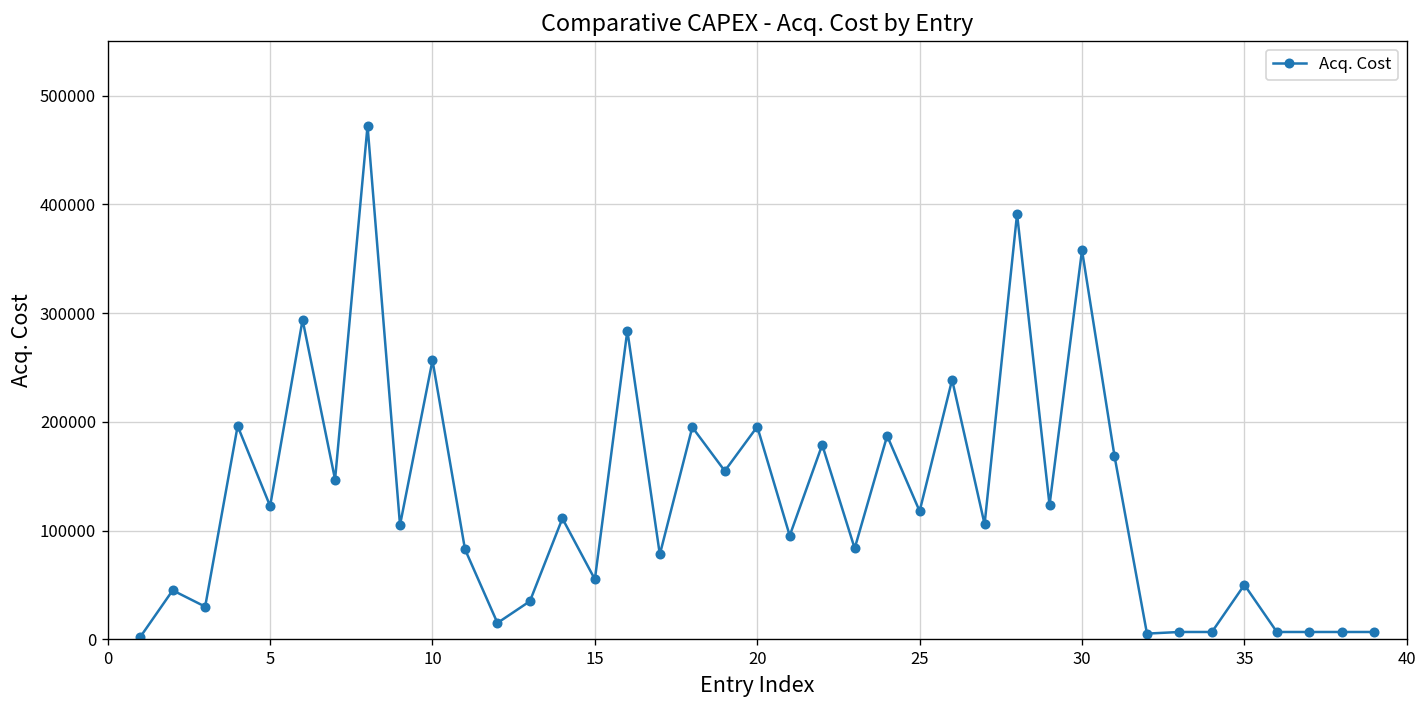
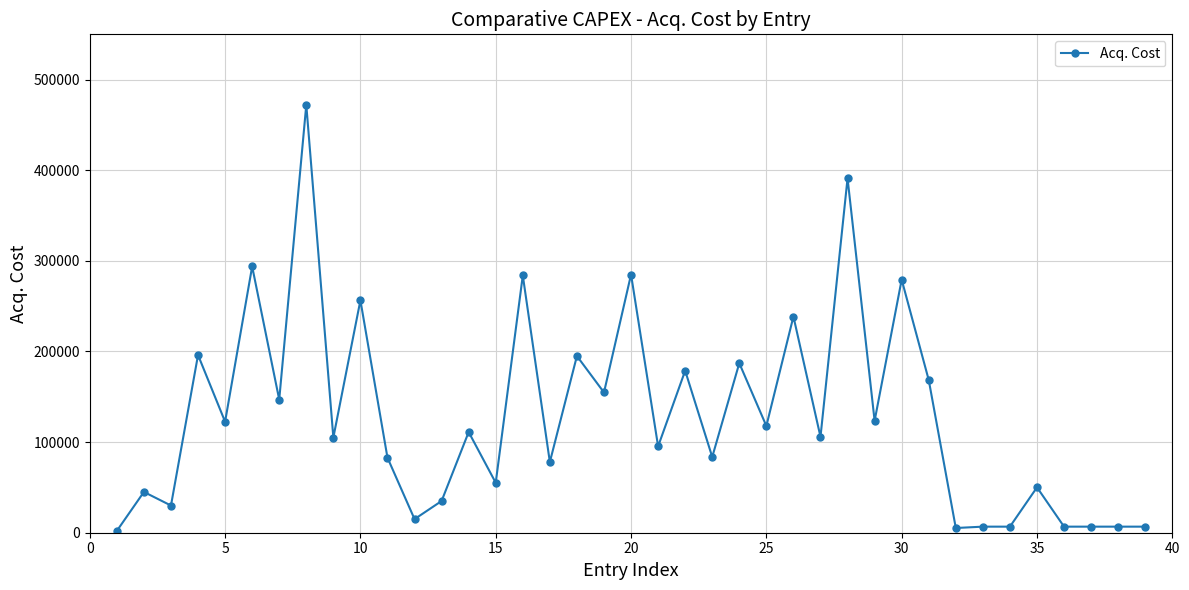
  {
    "5": 120000,
    "10": 260000,
    "15": 60000,
-   "20": 200000,
+   "20": 280000,
    "25": 120000,
-   "30": 360000,
+   "30": 280000,
    "35": 50000
  }
